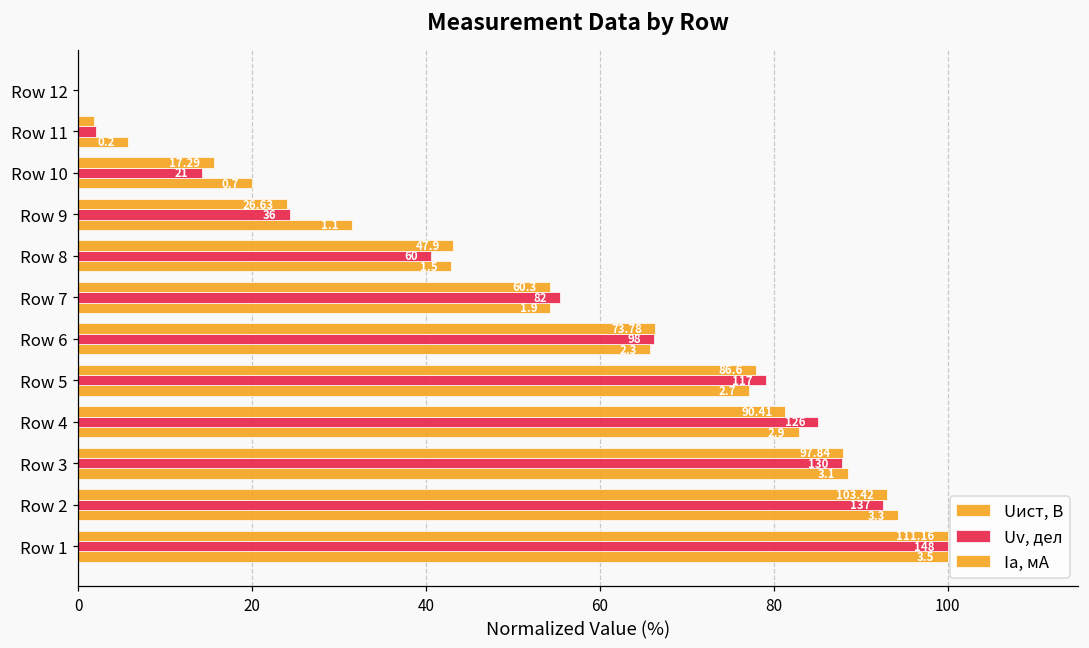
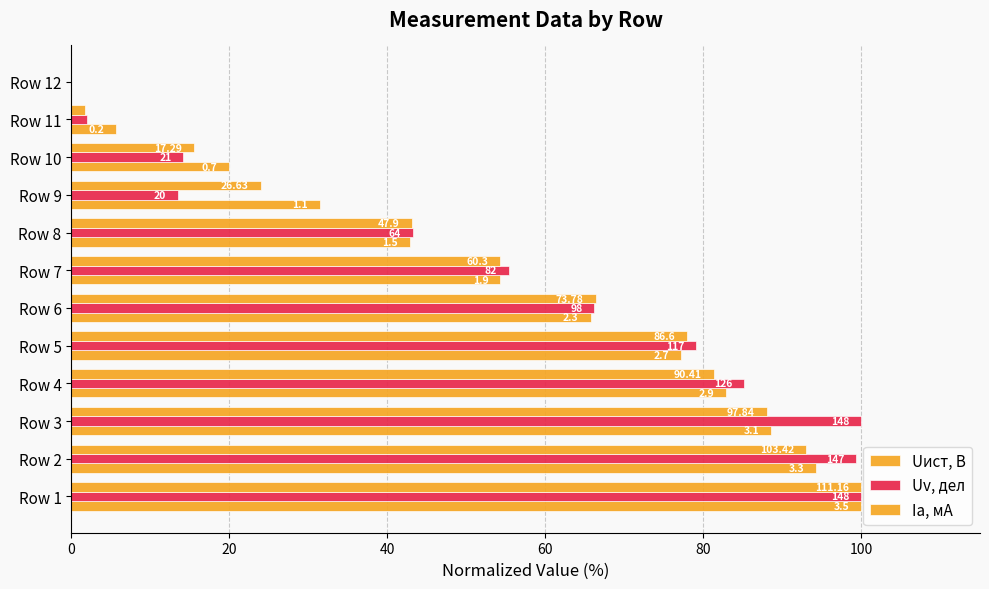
  {
    "Uv, дел": {
-     "Row 9": 36,
-     "Row 8": 60,
-     "Row 3": 130,
-     "Row 2": 137
+     "Row 9": 20,
+     "Row 8": 64,
+     "Row 3": 148,
+     "Row 2": 147
    }
  }
